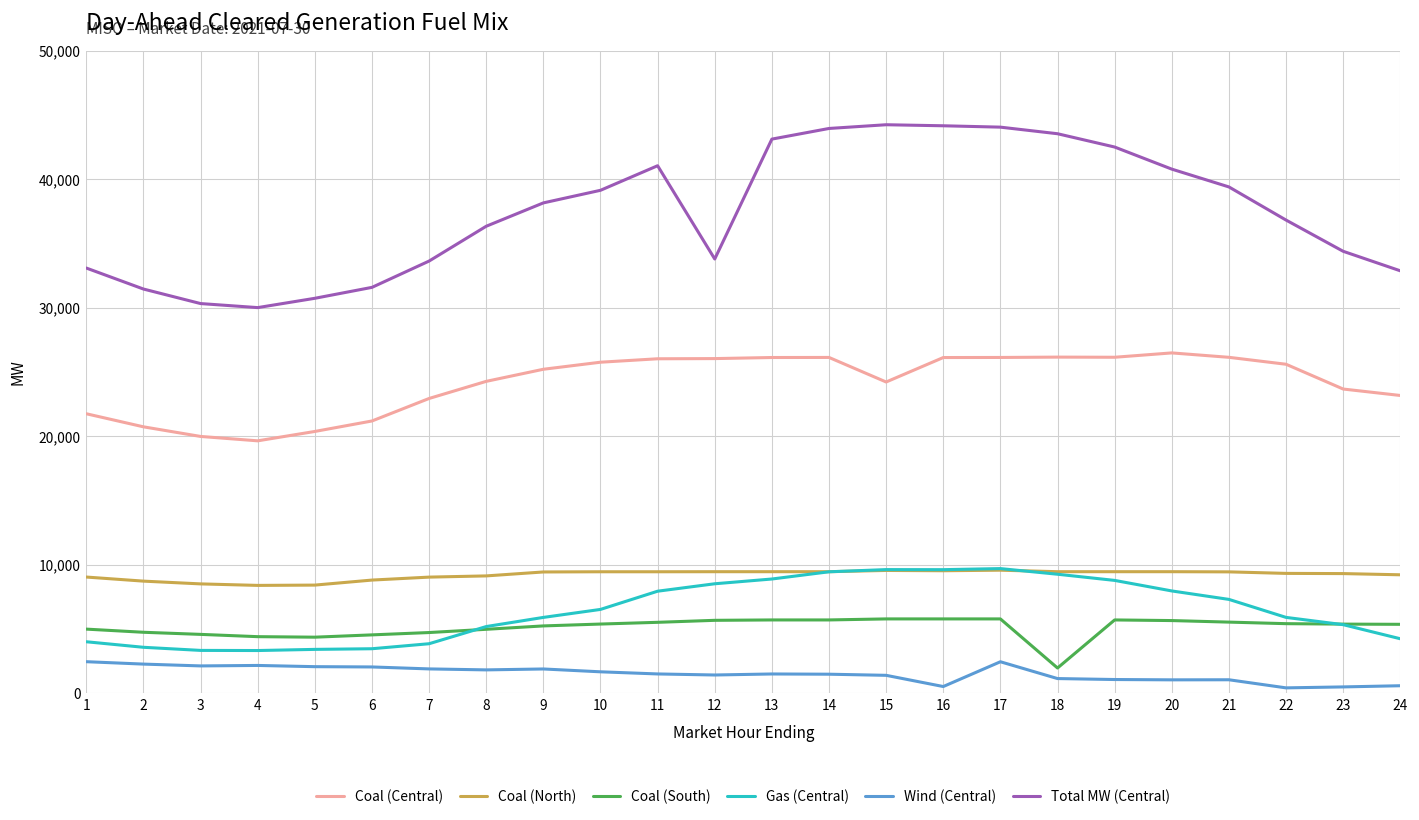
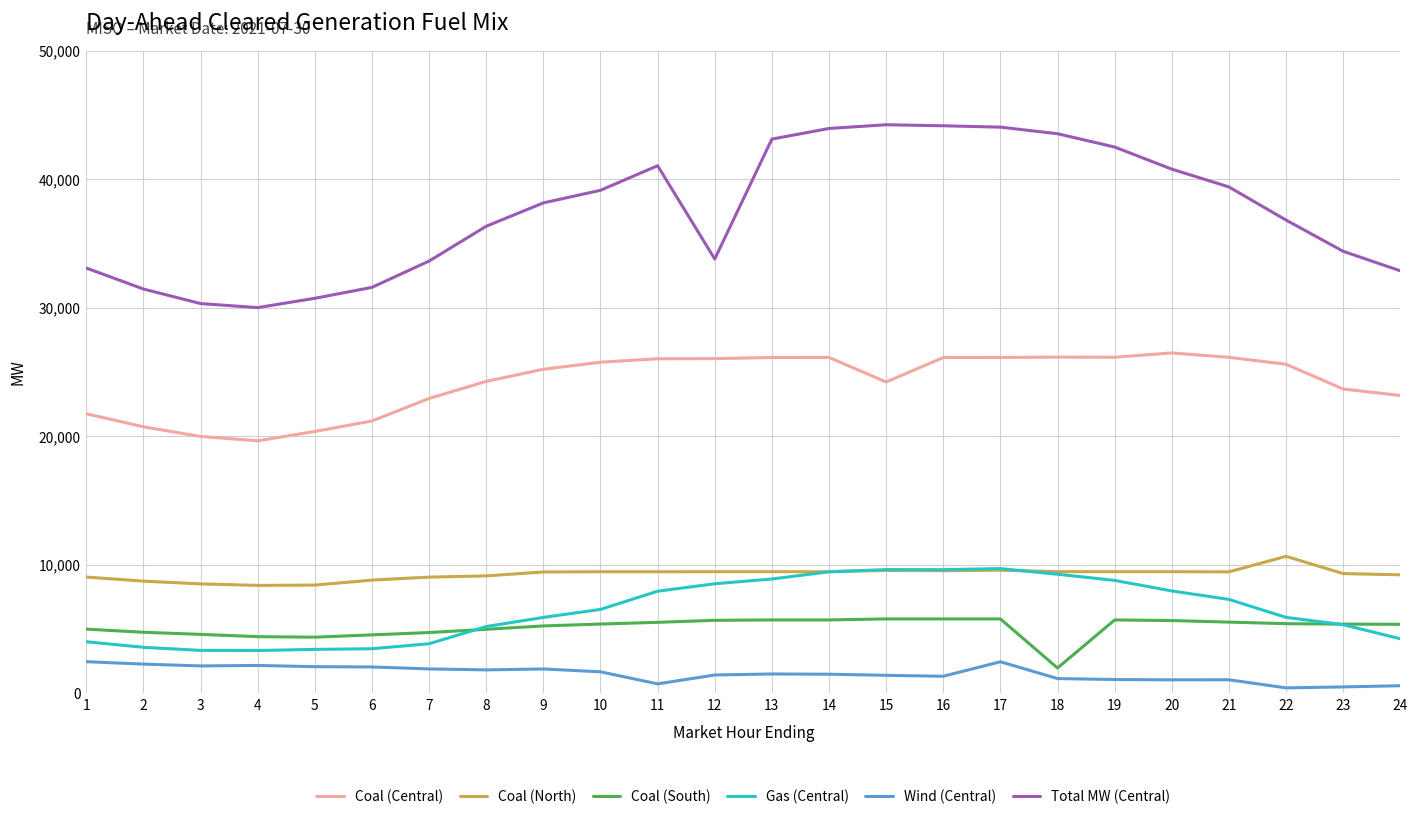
  {
    "Coal (Central)": {
      "1": "21,700",
      "2": "20,700",
      "3": "20,000",
      "4": "19,600",
      "5": "20,400",
      "6": "21,200",
      "7": "22,900",
      "8": "24,300",
      "9": "25,200",
      "10": "25,800",
      "11": "26,000",
      "12": "26,000",
      "13": "26,100",
      "14": "26,100",
      "15": "24,200",
      "16": "26,100",
      "17": "26,100",
      "18": "26,200",
      "19": "26,100",
      "20": "26,500",
      "21": "26,100",
      "22": "25,600",
      "23": "23,700",
      "24": "23,200"
    },
    "Coal (North)": {
      "1": "9,000",
      "2": "8,700",
      "3": "8,500",
      "4": "8,400",
      "5": "8,400",
      "6": "8,800",
      "7": "9,000",
      "8": "9,100",
      "9": "9,400",
      "10": "9,500",
      "11": "9,500",
      "12": "9,500",
      "13": "9,500",
      "19": "9,500",
      "20": "9,500",
      "21": "9,400",
-     "22": "9,300",
+     "22": "10,700",
      "23": "9,300",
      "24": "9,200"
    },
    "Coal (South)": {
      "1": "5,000",
      "2": "4,700",
      "3": "4,600",
      "4": "4,400",
      "5": "4,400",
      "6": "4,500",
      "7": "4,700",
      "9": "5,200",
      "10": "5,400",
      "11": "5,500",
      "12": "5,700",
      "13": "5,700",
      "14": "5,700",
      "15": "5,800",
      "16": "5,800",
      "17": "5,800",
      "18": "2,000",
      "19": "5,700",
      "20": "5,700",
      "21": "5,500",
      "22": "5,400",
      "24": "5,400"
    },
    "Gas (Central)": {
      "1": "4,000",
      "2": "3,600",
      "3": "3,300",
      "4": "3,300",
      "5": "3,400",
      "6": "3,500",
      "7": "3,900",
      "9": "5,900",
      "10": "6,500",
      "11": "7,900",
      "12": "8,500",
      "13": "8,900",
      "19": "8,800",
      "20": "8,000",
      "21": "7,300",
      "22": "5,900",
      "24": "4,200"
    },
    "Wind (Central)": {
      "1": "2,500",
      "2": "2,300",
      "3": "2,100",
      "4": "2,200",
      "5": "2,100",
      "6": "2,000",
      "7": "1,900",
      "8": "1,800",
      "9": "1,900",
      "10": "1,700",
-     "11": "1,500",
+     "11": "700",
      "12": "1,400",
      "13": "1,500",
      "14": "1,500",
      "15": "1,400",
-     "16": "500",
+     "16": "1,300",
      "17": "2,500",
      "18": "1,100",
      "19": "1,100",
      "20": "1,000",
      "21": "1,100",
      "22": "400",
      "23": "500",
      "24": "600"
    },
    "Total MW (Central)": {
      "1": "33,100",
      "2": "31,500",
      "3": "30,300",
      "4": "30,000",
      "5": "30,700",
      "6": "31,600",
      "7": "33,600",
      "8": "36,300",
      "9": "38,200",
      "10": "39,100",
      "11": "41,000",
      "12": "33,800",
      "13": "43,100",
      "14": "43,900",
      "15": "44,200",
      "16": "44,200",
      "17": "44,000",
      "18": "43,500",
      "19": "42,500",
      "20": "40,800",
      "21": "39,400",
      "22": "36,800",
      "23": "34,400",
      "24": "32,900"
    }
  }
